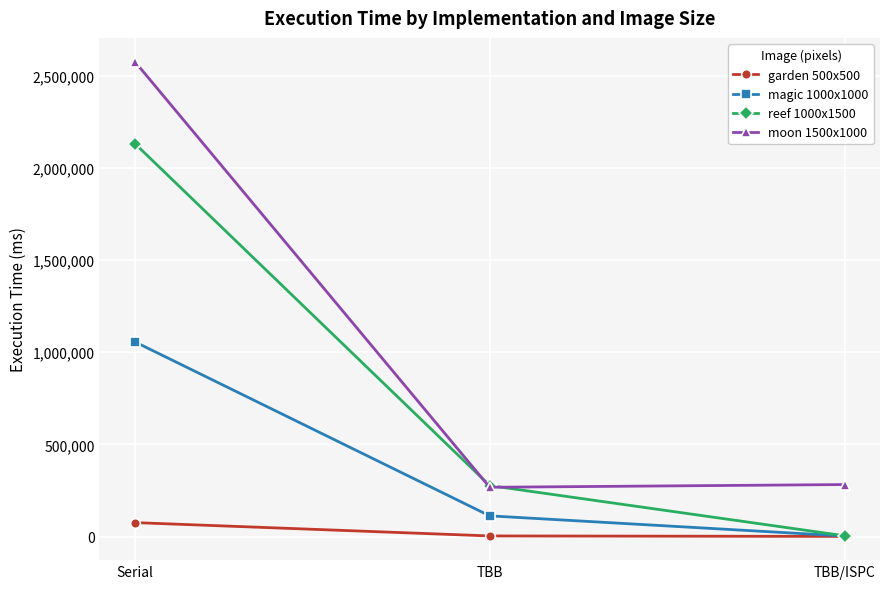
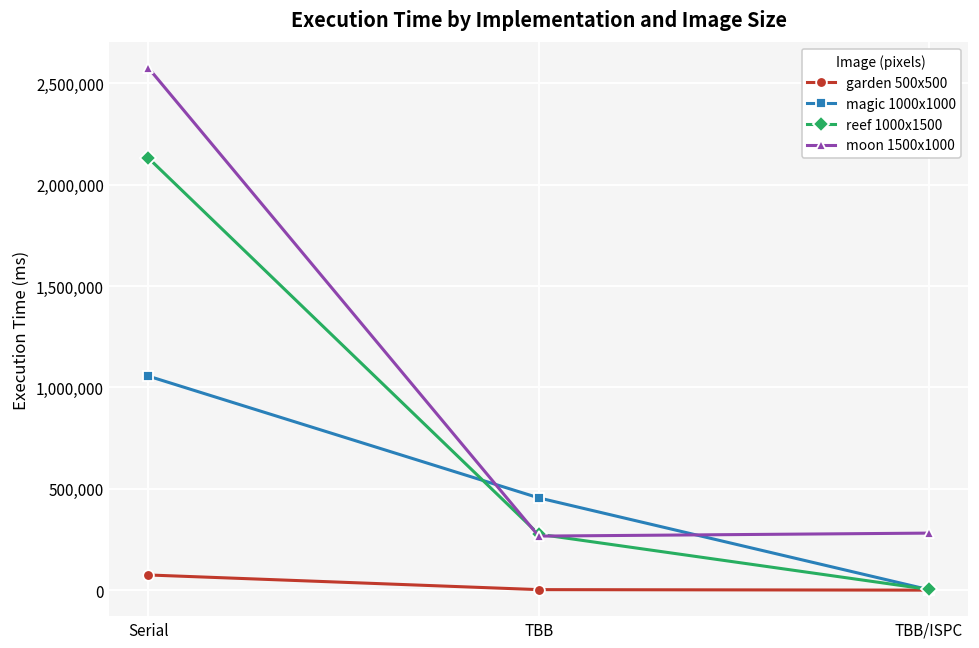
  {
    "garden 500x500": {
      "Serial": "80,000",
      "TBB": "0"
    },
    "magic 1000x1000": {
      "Serial": "1,060,000",
-     "TBB": "110,000"
+     "TBB": "460,000"
    },
    "reef 1000x1500": {
      "Serial": "2,130,000"
    },
    "moon 1500x1000": {
      "Serial": "2,580,000",
      "TBB/ISPC": "280,000"
    }
  }
